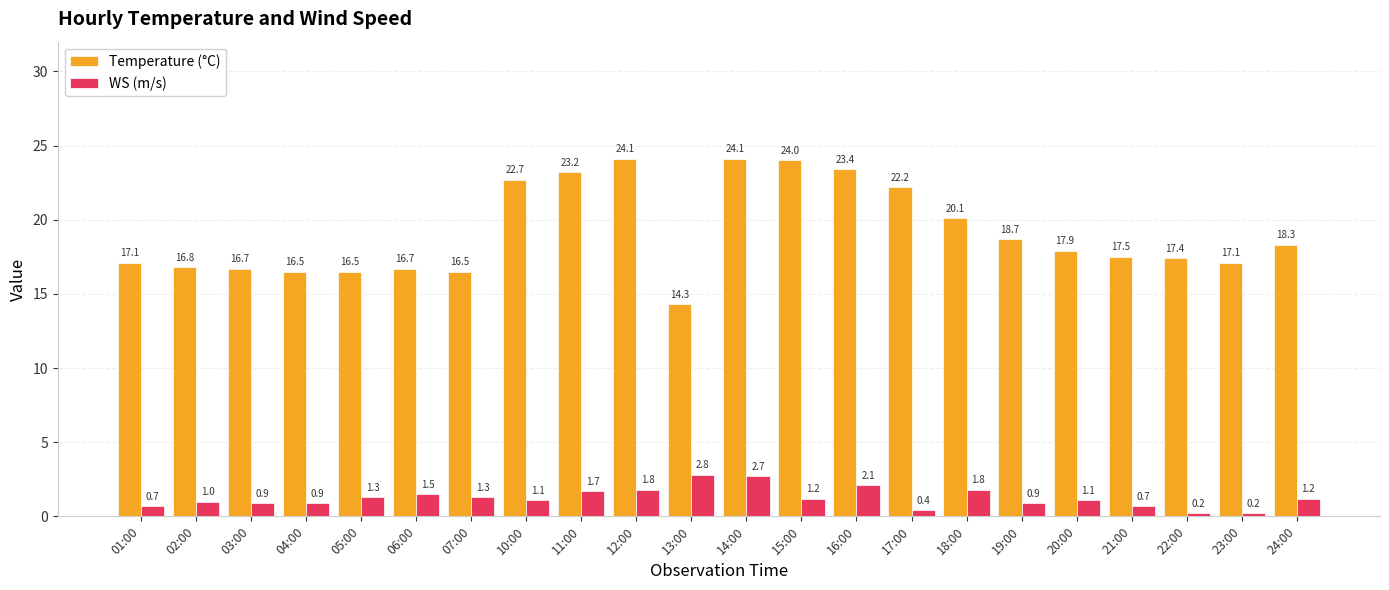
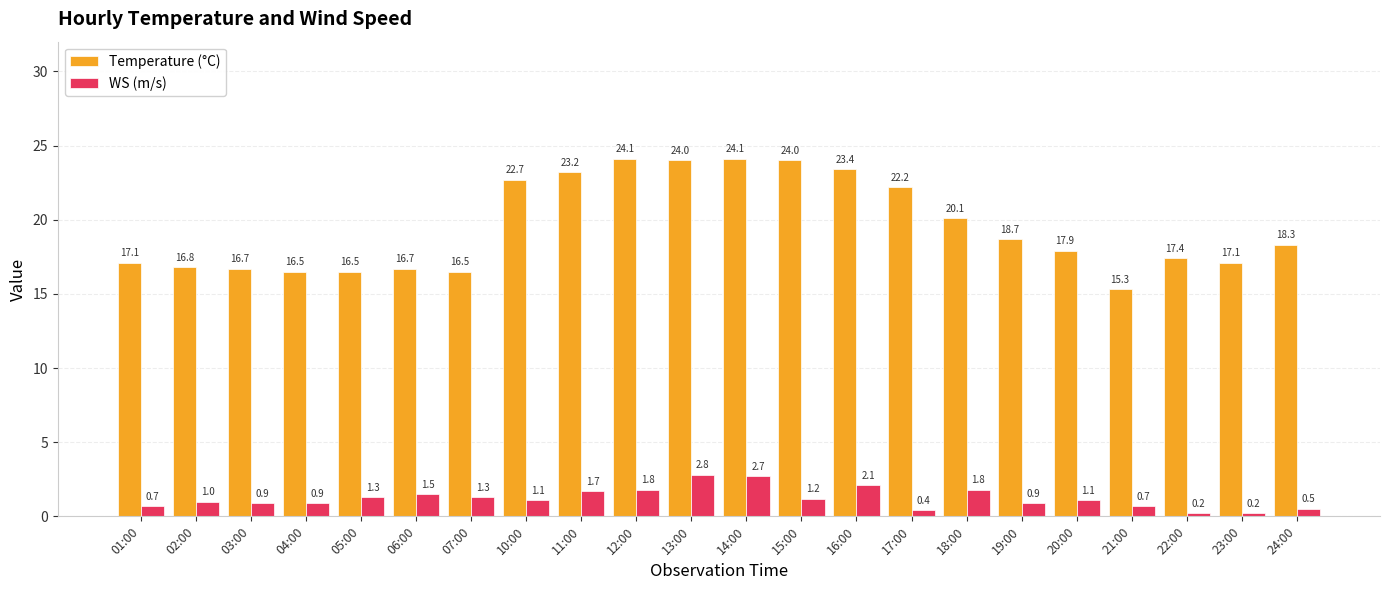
  {
    "Temperature (°C)": {
      "01:00": 17.1,
      "02:00": 16.8,
      "03:00": 16.7,
      "04:00": 16.5,
      "05:00": 16.5,
      "06:00": 16.7,
      "07:00": 16.5,
      "10:00": 22.7,
      "11:00": 23.2,
      "12:00": 24.1,
-     "13:00": 14.3,
+     "13:00": 24.0,
      "14:00": 24.1,
      "15:00": 24.0,
      "16:00": 23.4,
      "17:00": 22.2,
      "18:00": 20.1,
      "19:00": 18.7,
      "20:00": 17.9,
-     "21:00": 17.5,
+     "21:00": 15.3,
      "22:00": 17.4,
      "23:00": 17.1,
      "24:00": 18.3
    },
    "WS (m/s)": {
      "01:00": 0.7,
      "02:00": 1.0,
      "03:00": 0.9,
      "04:00": 0.9,
      "05:00": 1.3,
      "06:00": 1.5,
      "07:00": 1.3,
      "10:00": 1.1,
      "11:00": 1.7,
      "12:00": 1.8,
      "13:00": 2.8,
      "14:00": 2.7,
      "15:00": 1.2,
      "16:00": 2.1,
      "17:00": 0.4,
      "18:00": 1.8,
      "19:00": 0.9,
      "20:00": 1.1,
      "21:00": 0.7,
      "22:00": 0.2,
      "23:00": 0.2,
-     "24:00": 1.2
+     "24:00": 0.5
    }
  }
